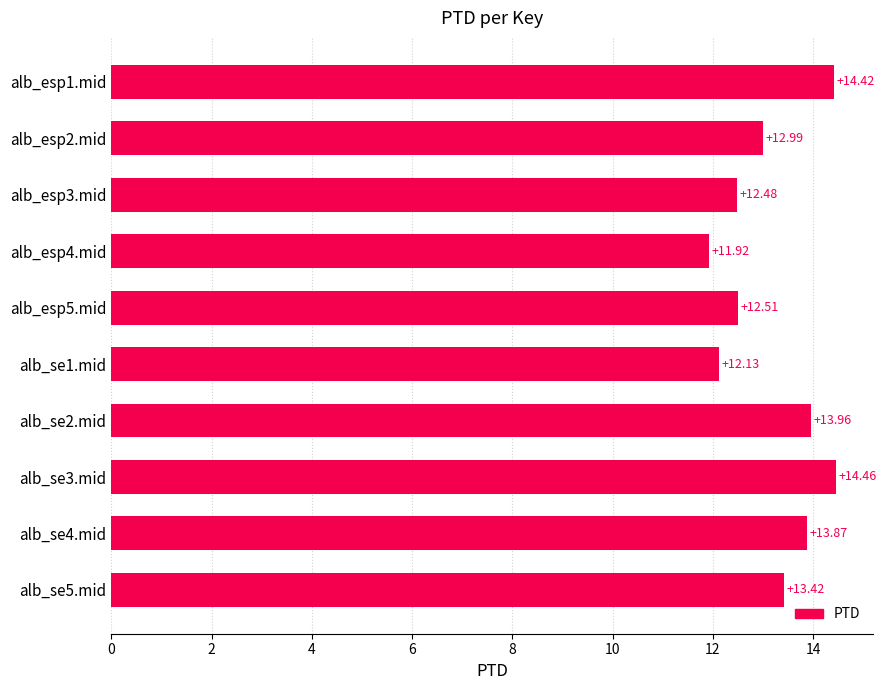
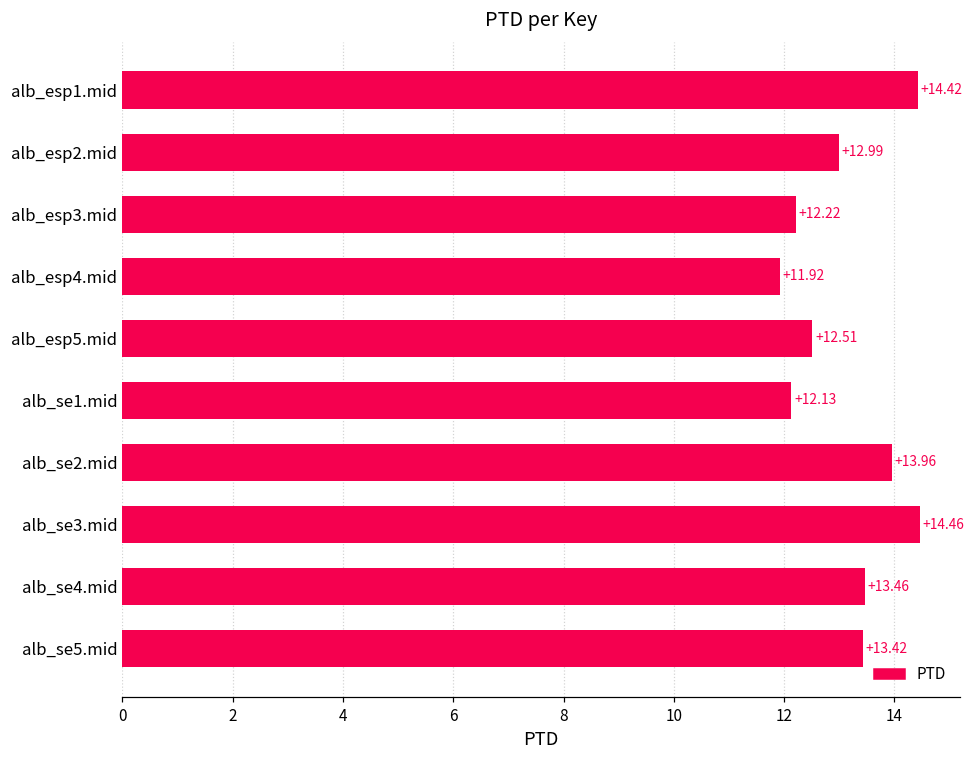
  {
    "alb_esp1.mid": "+14.42",
    "alb_esp2.mid": "+12.99",
-   "alb_esp3.mid": "+12.48",
+   "alb_esp3.mid": "+12.22",
    "alb_esp4.mid": "+11.92",
    "alb_esp5.mid": "+12.51",
    "alb_se1.mid": "+12.13",
    "alb_se2.mid": "+13.96",
    "alb_se3.mid": "+14.46",
-   "alb_se4.mid": "+13.87",
+   "alb_se4.mid": "+13.46",
    "alb_se5.mid": "+13.42"
  }
